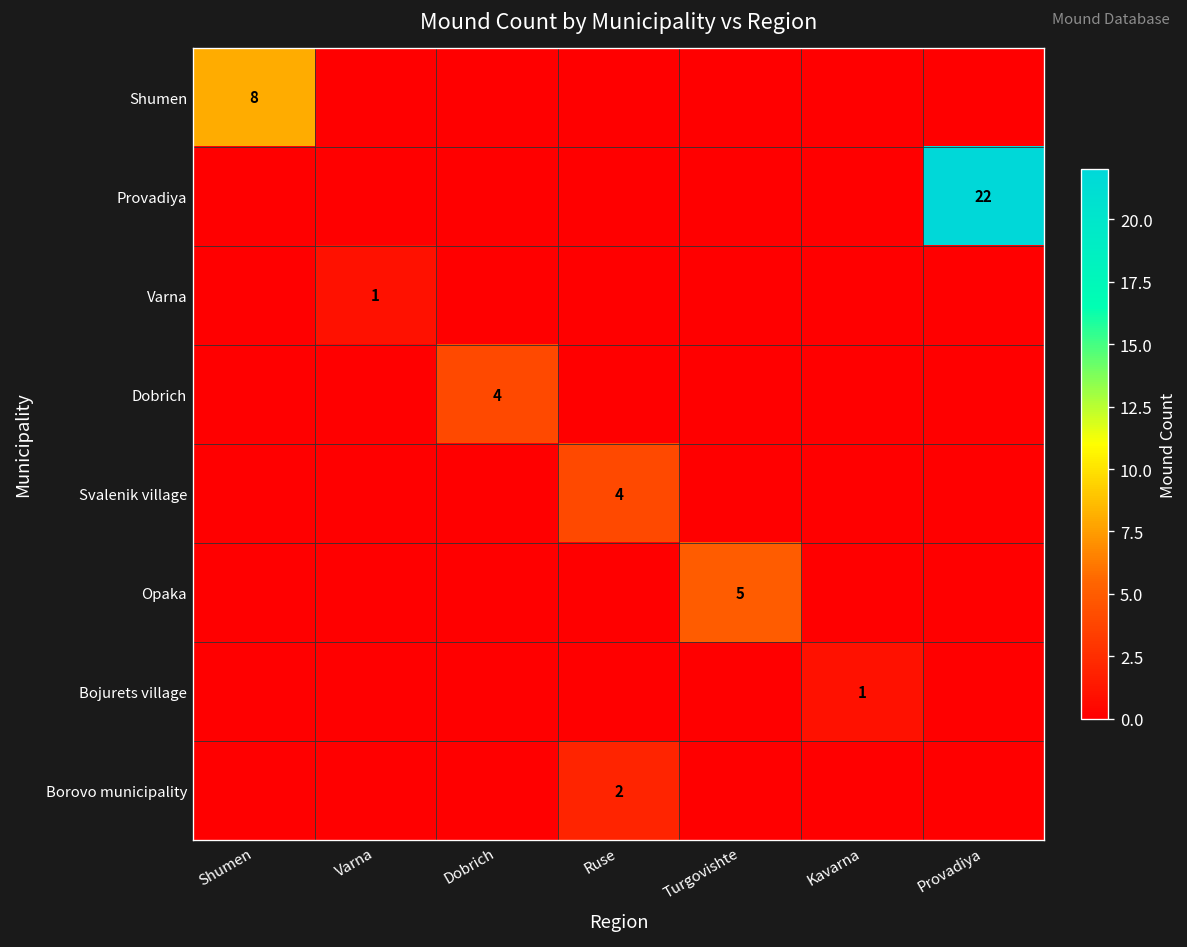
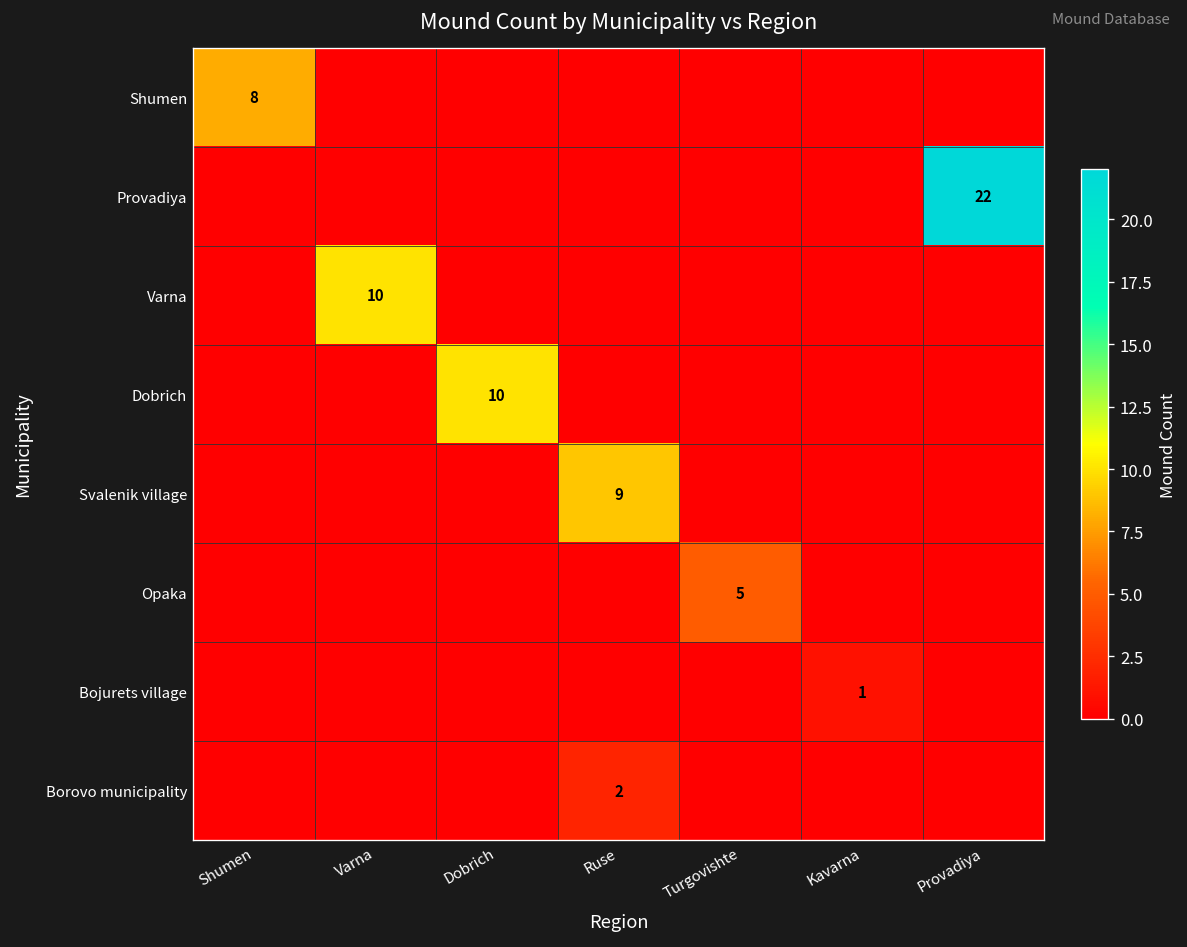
  {
    "Shumen": {
      "Shumen": 8
    },
    "Provadiya": {
      "Provadiya": 22
    },
    "Varna": {
-     "Varna": 1
+     "Varna": 10
    },
    "Dobrich": {
-     "Dobrich": 4
+     "Dobrich": 10
    },
    "Svalenik village": {
-     "Ruse": 4
+     "Ruse": 9
    },
    "Opaka": {
      "Turgovishte": 5
    },
    "Bojurets village": {
      "Kavarna": 1
    },
    "Borovo municipality": {
      "Ruse": 2
    }
  }
